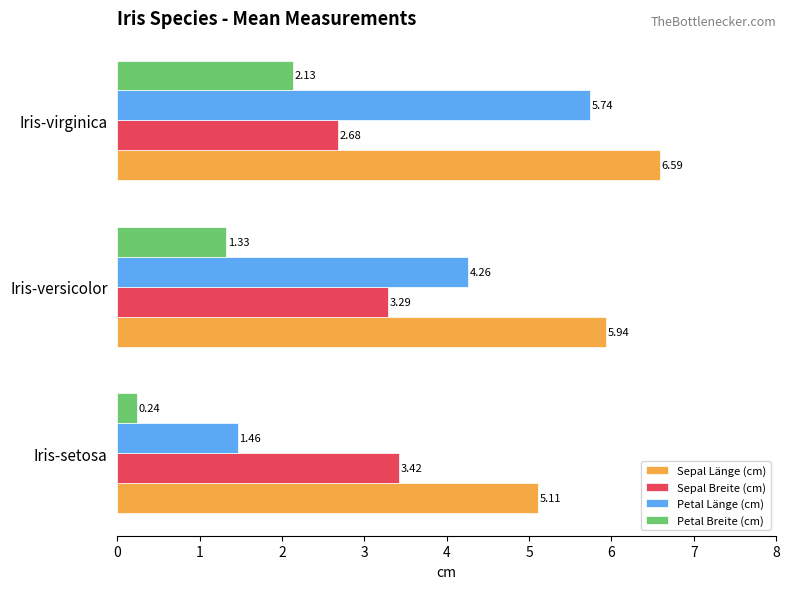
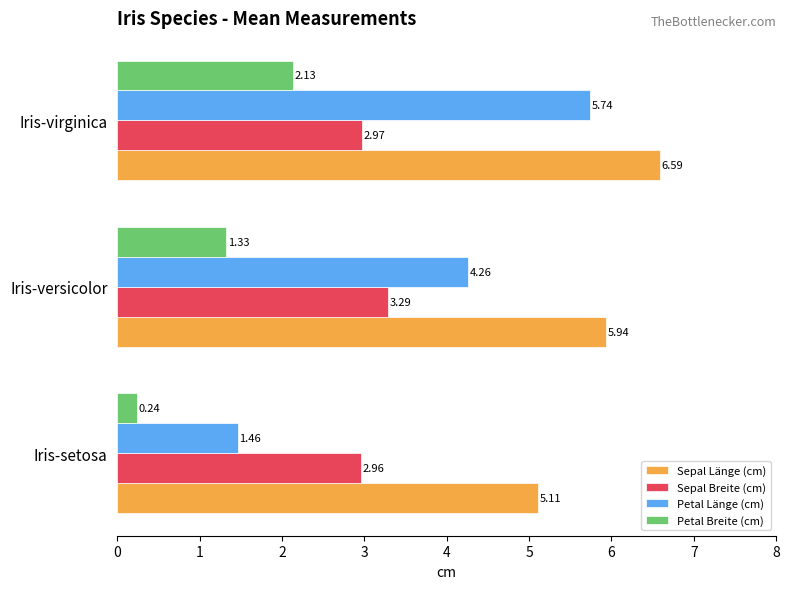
  {
    "Sepal Länge (cm)": {
      "Iris-virginica": 6.59,
      "Iris-versicolor": 5.94,
      "Iris-setosa": 5.11
    },
    "Sepal Breite (cm)": {
-     "Iris-virginica": 2.68,
+     "Iris-virginica": 2.97,
      "Iris-versicolor": 3.29,
-     "Iris-setosa": 3.42
+     "Iris-setosa": 2.96
    },
    "Petal Länge (cm)": {
      "Iris-virginica": 5.74,
      "Iris-versicolor": 4.26,
      "Iris-setosa": 1.46
    },
    "Petal Breite (cm)": {
      "Iris-virginica": 2.13,
      "Iris-versicolor": 1.33,
      "Iris-setosa": 0.24
    }
  }
